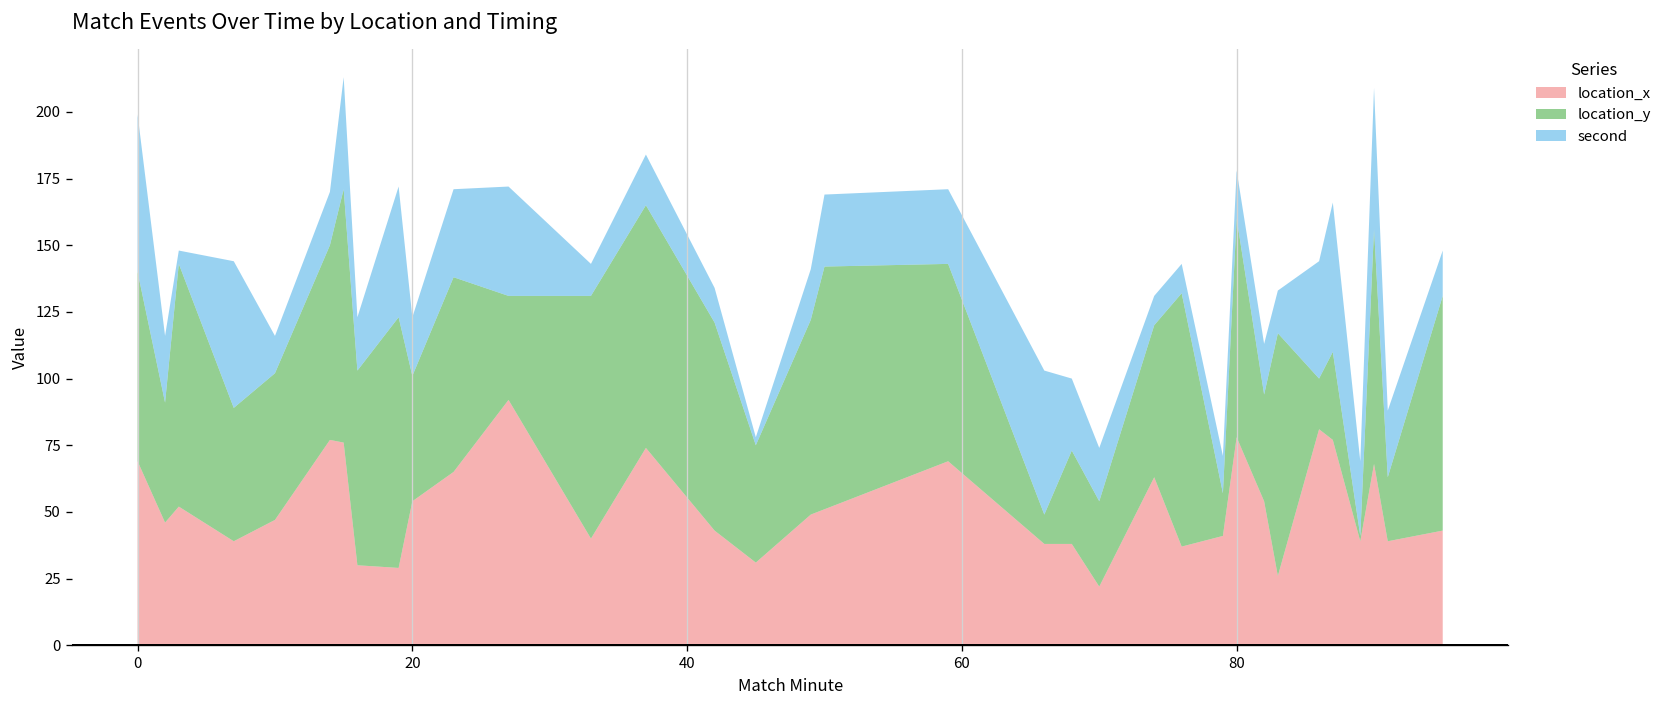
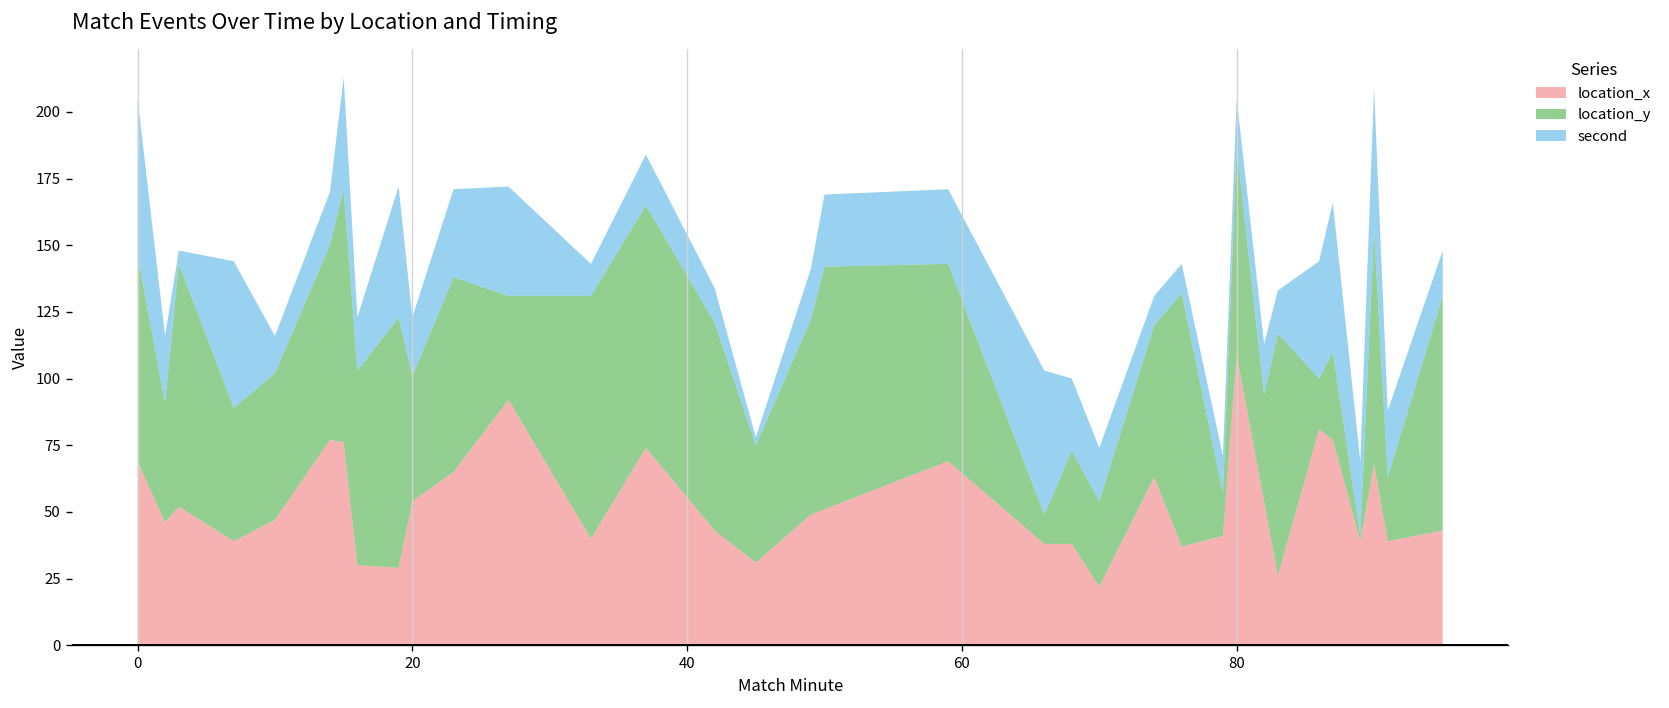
  {
    "location_x": {
      "0": 69,
      "20": 54,
-     "80": 78
+     "80": 109
    },
    "location_y": {
-     "0": 71,
+     "0": 77,
      "20": 47,
-     "80": 82
+     "80": 78
    },
    "second": {
      "0": 59,
      "20": 22,
      "80": 18
    }
  }
